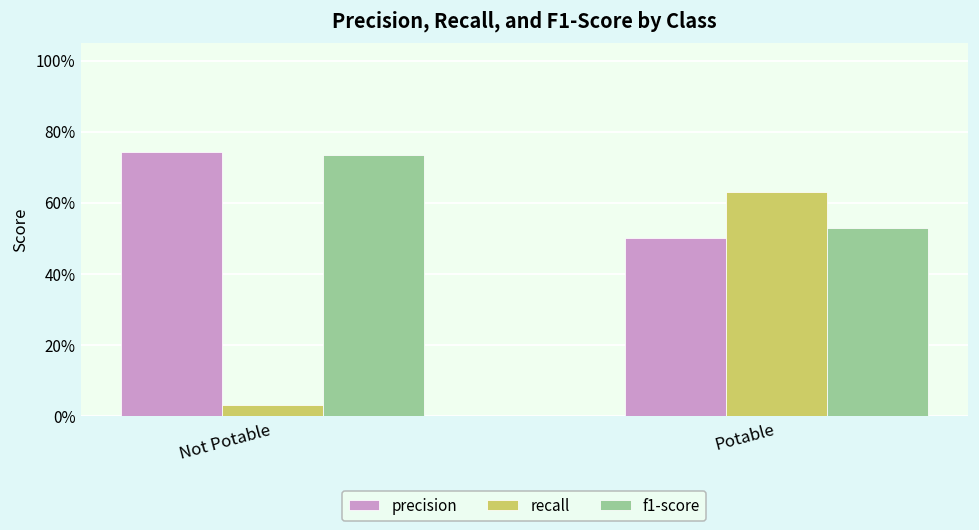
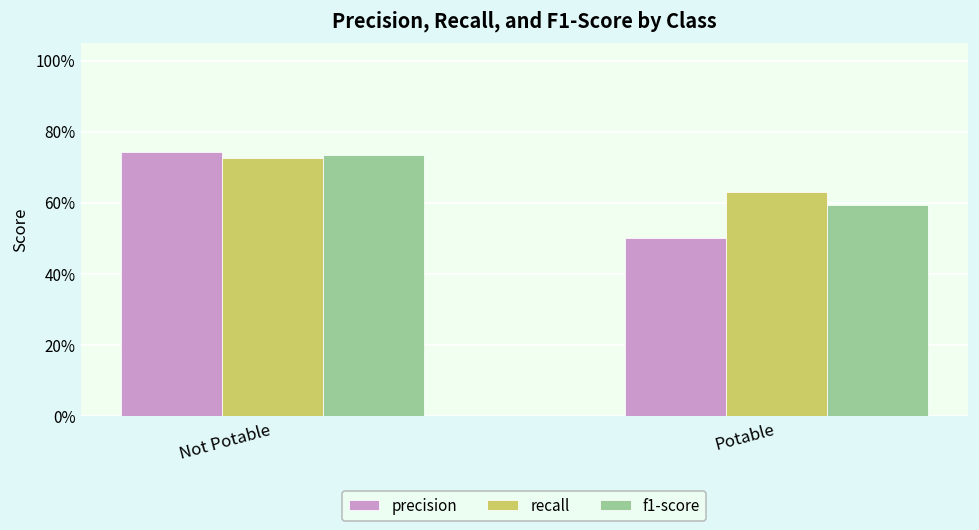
  {
    "precision": {
      "Not Potable": "74%",
      "Potable": "50%"
    },
    "recall": {
-     "Not Potable": "3%",
+     "Not Potable": "73%",
      "Potable": "63%"
    },
    "f1-score": {
      "Not Potable": "73%",
-     "Potable": "53%"
+     "Potable": "59%"
    }
  }
